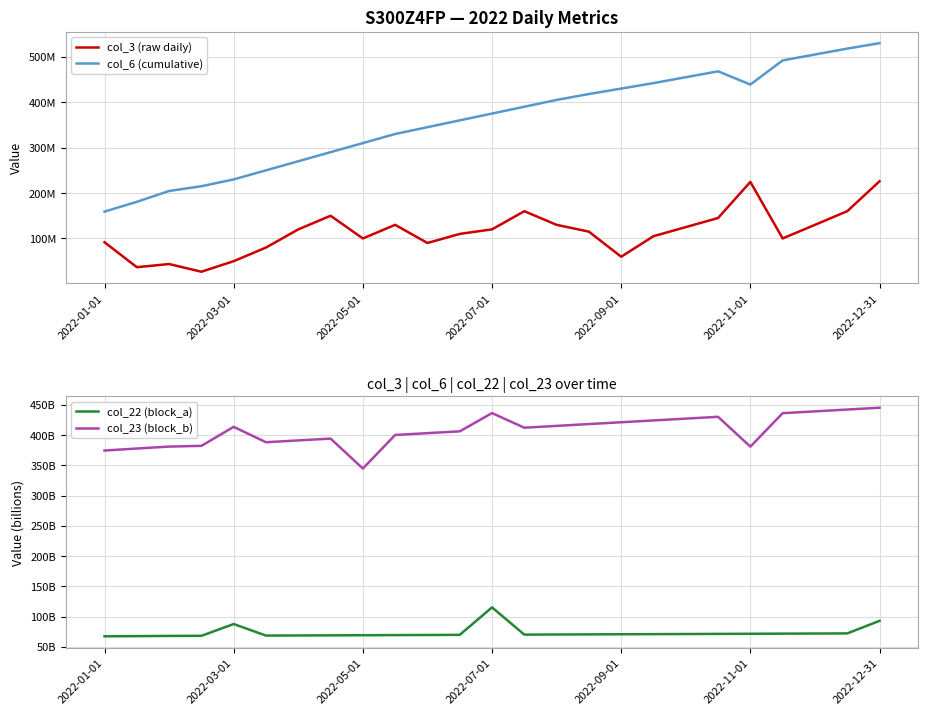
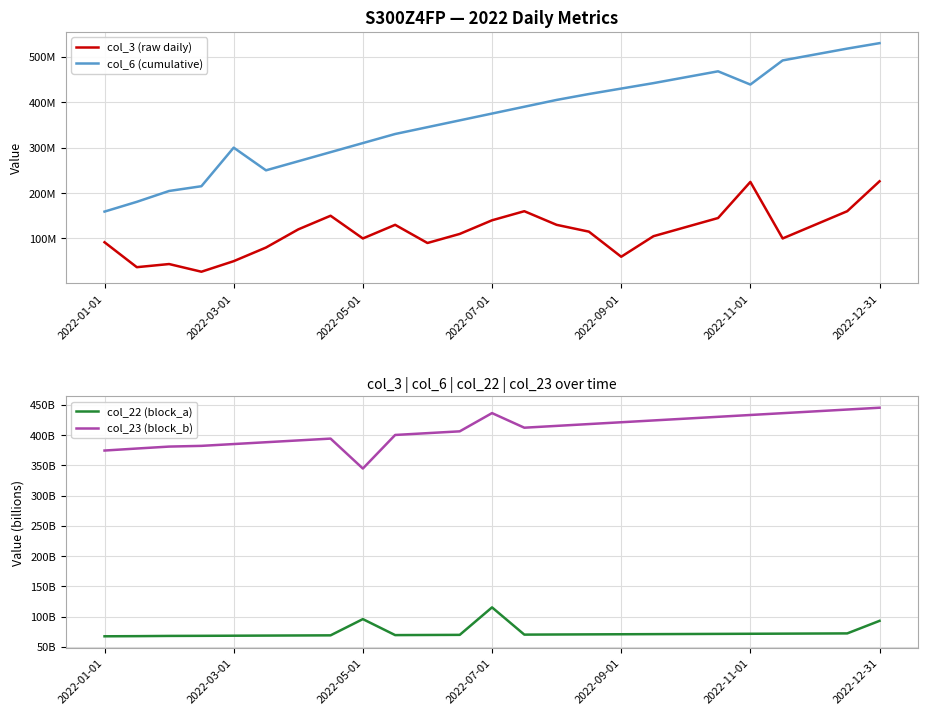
  {
    "S300Z4FP — 2022 Daily Metrics": {
      "col_3 (raw daily)": {
        "2022-01-01": 90000000,
        "2022-03-01": 50000000,
        "2022-05-01": 100000000,
-       "2022-07-01": 120000000,
+       "2022-07-01": 140000000,
        "2022-09-01": 60000000,
        "2022-11-01": 220000000,
        "2022-12-31": 230000000
      },
      "col_6 (cumulative)": {
        "2022-01-01": 160000000,
-       "2022-03-01": 230000000,
+       "2022-03-01": 300000000,
        "2022-05-01": 310000000,
        "2022-07-01": 380000000,
        "2022-09-01": 430000000,
        "2022-11-01": 440000000,
        "2022-12-31": 530000000
      }
    },
    "col_3 | col_6 | col_22 | col_23 over time": {
      "col_22 (block_a)": {
        "2022-01-01": 70000000000,
-       "2022-03-01": 90000000000,
-       "2022-05-01": 70000000000,
+       "2022-03-01": 70000000000,
+       "2022-05-01": 100000000000,
        "2022-07-01": 120000000000,
        "2022-09-01": 70000000000,
        "2022-11-01": 70000000000,
        "2022-12-31": 90000000000
      },
      "col_23 (block_b)": {
        "2022-01-01": 370000000000,
-       "2022-03-01": 410000000000,
+       "2022-03-01": 390000000000,
        "2022-05-01": 340000000000,
        "2022-07-01": 440000000000,
        "2022-09-01": 420000000000,
-       "2022-11-01": 380000000000,
+       "2022-11-01": 430000000000,
        "2022-12-31": 450000000000
      }
    }
  }
